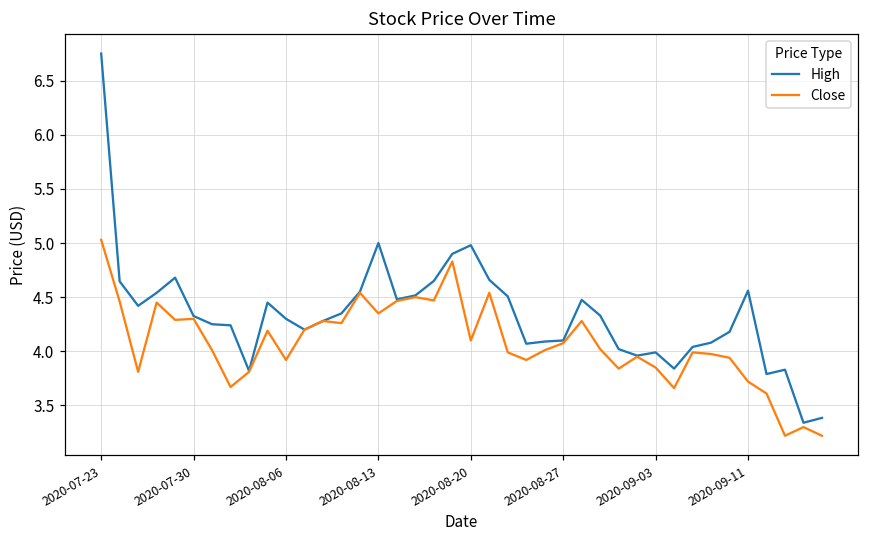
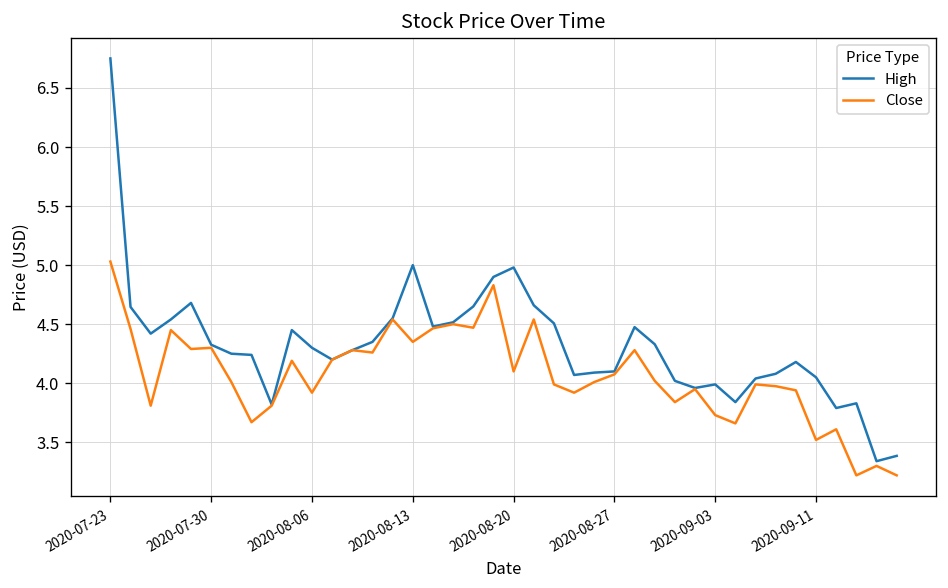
  {
    "High": {
      "2020-07-23": 6.8,
      "2020-08-06": 4.3,
      "2020-08-13": 5.0,
      "2020-08-20": 5.0,
      "2020-09-03": 4.0,
-     "2020-09-11": 4.6
+     "2020-09-11": 4.1
    },
    "Close": {
      "2020-07-23": 5.0,
      "2020-08-06": 3.9,
      "2020-08-13": 4.4,
      "2020-08-20": 4.1,
-     "2020-09-03": 3.9,
-     "2020-09-11": 3.7
+     "2020-09-03": 3.7,
+     "2020-09-11": 3.5
    }
  }
